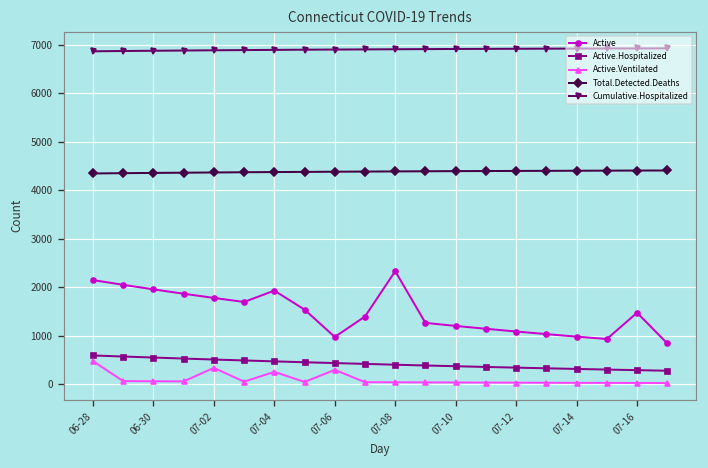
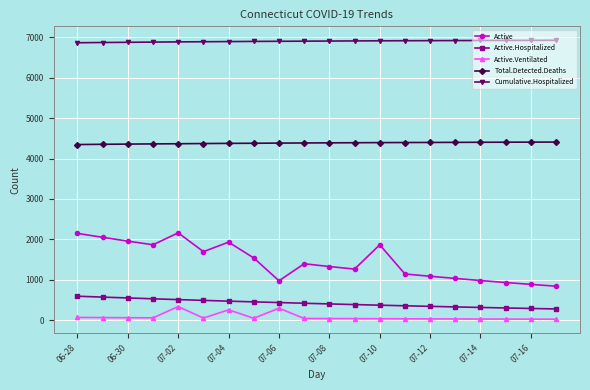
  {
    "Active": {
      "06-28": 2100,
      "06-30": 2000,
-     "07-02": 1800,
+     "07-02": 2200,
      "07-04": 1900,
      "07-06": 1000,
-     "07-08": 2300,
-     "07-10": 1200,
+     "07-08": 1300,
+     "07-10": 1900,
      "07-12": 1100,
      "07-14": 1000,
-     "07-16": 1500
+     "07-16": 900
    },
    "Active.Ventilated": {
-     "06-28": 500,
+     "06-28": 100,
      "06-30": 100,
      "07-02": 300,
      "07-04": 300,
      "07-06": 300,
      "07-08": 0,
      "07-10": 0,
      "07-12": 0,
      "07-14": 0,
      "07-16": 0
    }
  }
